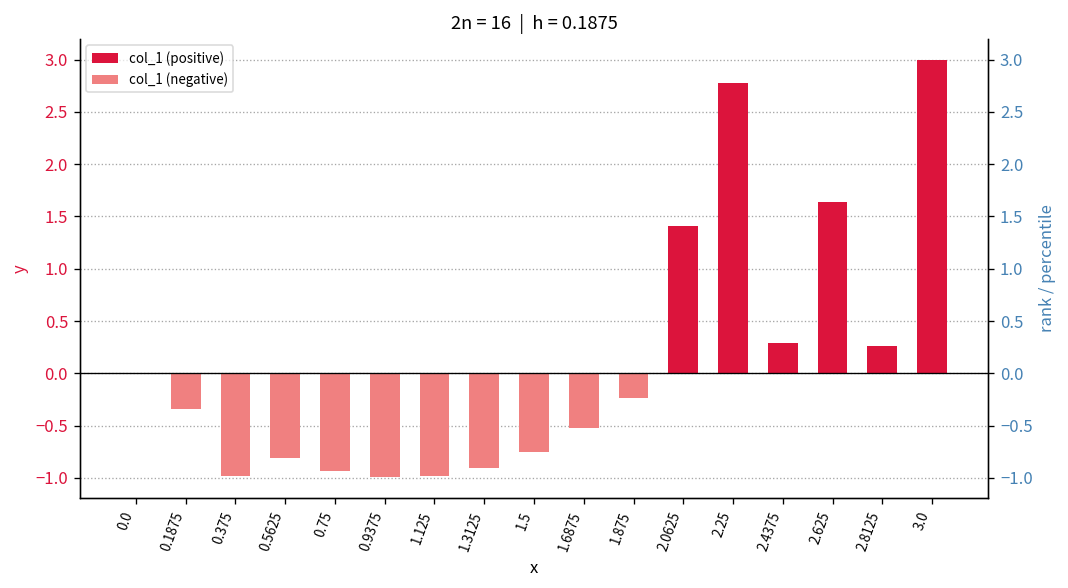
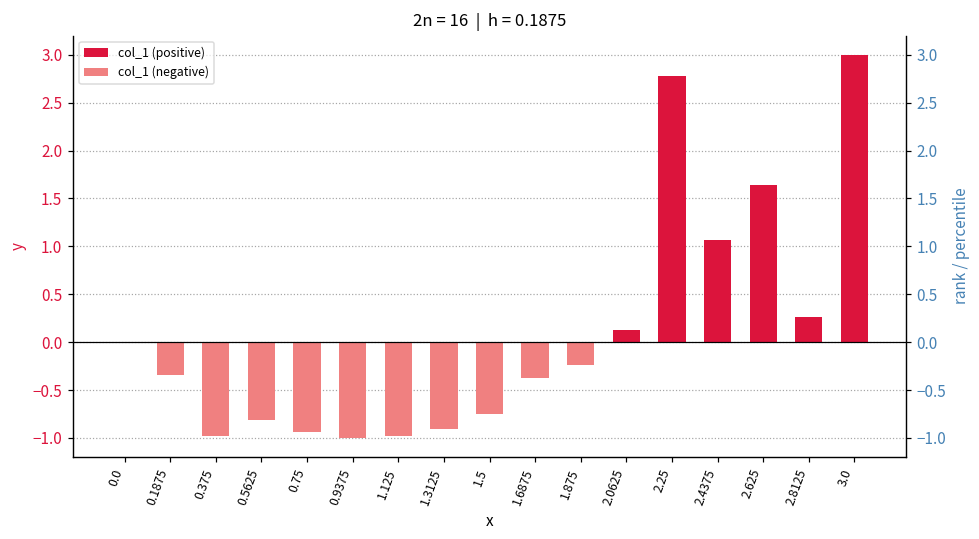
  {
    "col_1 (positive)": {
      "0.0": 0.0,
      "0.1875": 0.0,
      "0.375": 0.0,
      "0.5625": 0.0,
      "0.75": 0.0,
      "0.9375": 0.0,
      "1.125": 0.0,
      "1.3125": 0.0,
      "1.5": 0.0,
      "1.6875": 0.0,
      "1.875": 0.0,
-     "2.0625": 1.4,
+     "2.0625": 0.1,
      "2.25": 2.8,
-     "2.4375": 0.3,
+     "2.4375": 1.1,
      "2.625": 1.6,
      "2.8125": 0.3,
      "3.0": 3.0
    },
    "col_1 (negative)": {
      "0.0": 0.0,
      "0.1875": -0.3,
      "0.375": -1.0,
      "0.5625": -0.8,
      "0.75": -0.9,
      "0.9375": -1.0,
      "1.125": -1.0,
      "1.3125": -0.9,
      "1.5": -0.8,
-     "1.6875": -0.5,
+     "1.6875": -0.4,
      "1.875": -0.2,
      "2.0625": 0.0,
      "2.25": 0.0,
      "2.4375": 0.0,
      "2.625": 0.0,
      "2.8125": 0.0,
      "3.0": 0.0
    }
  }
